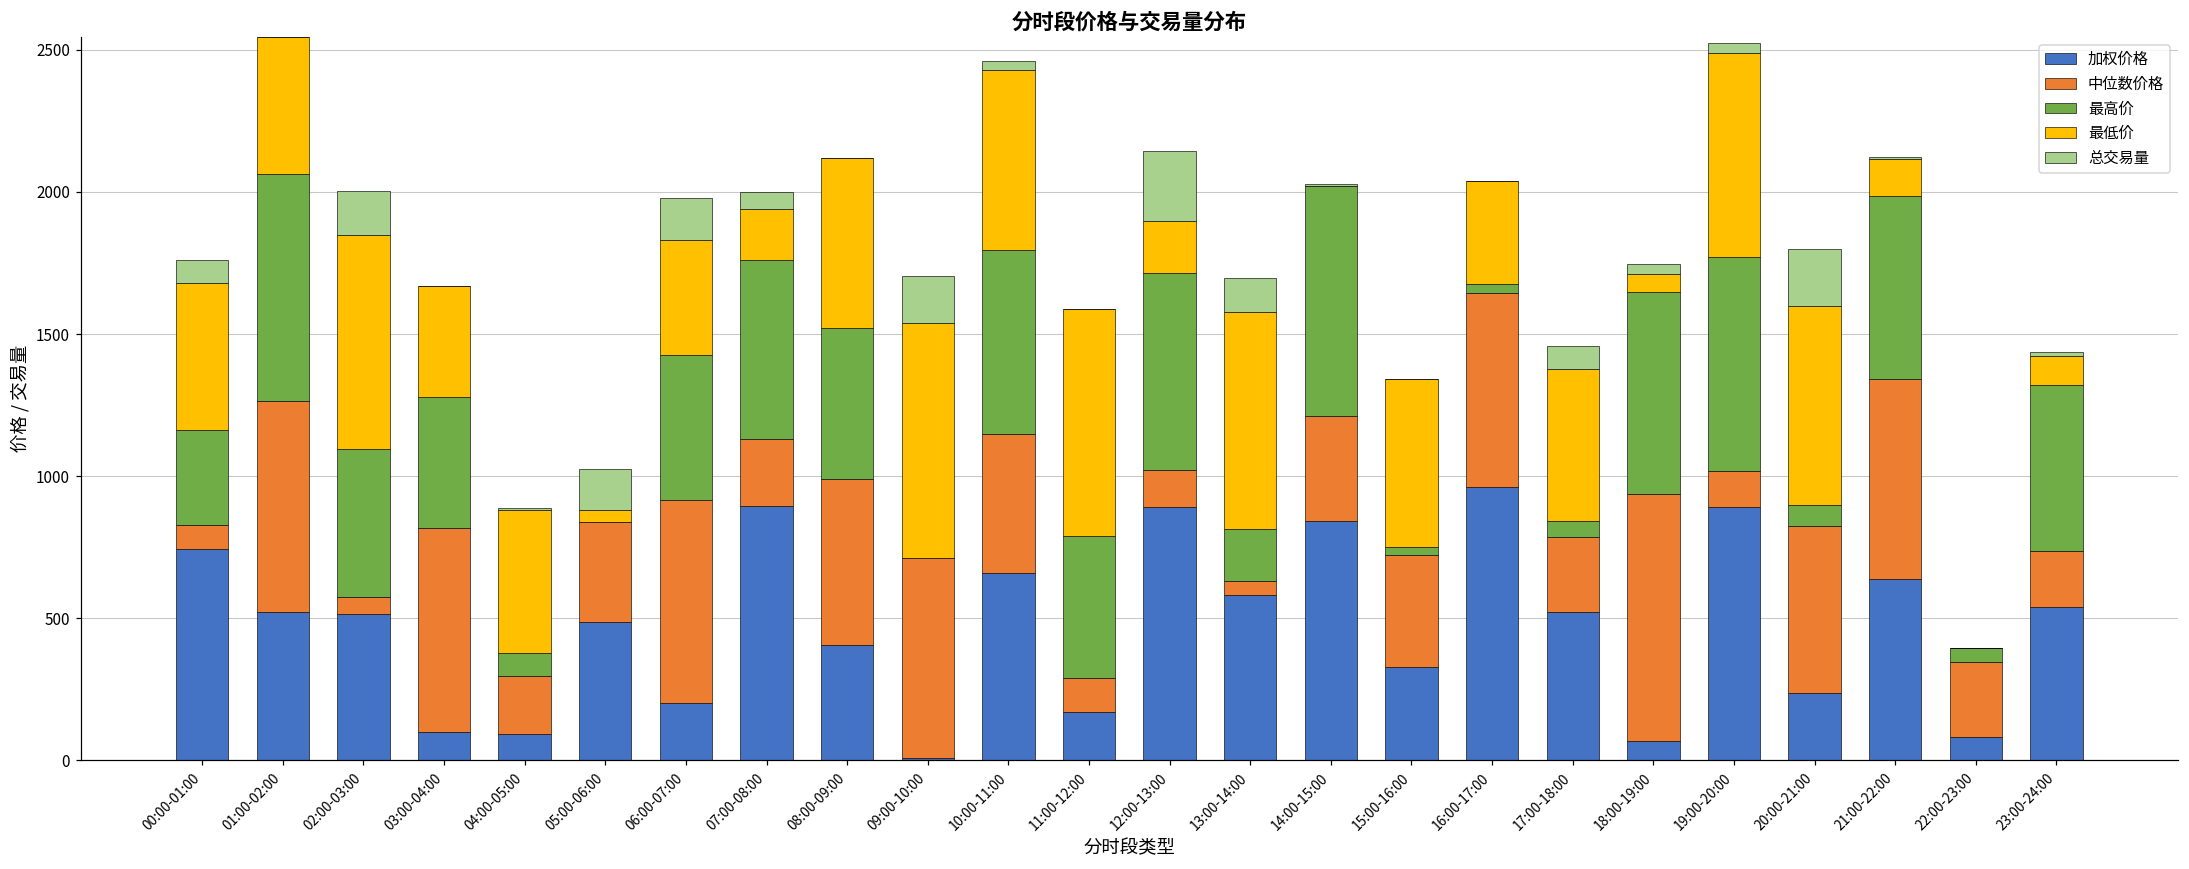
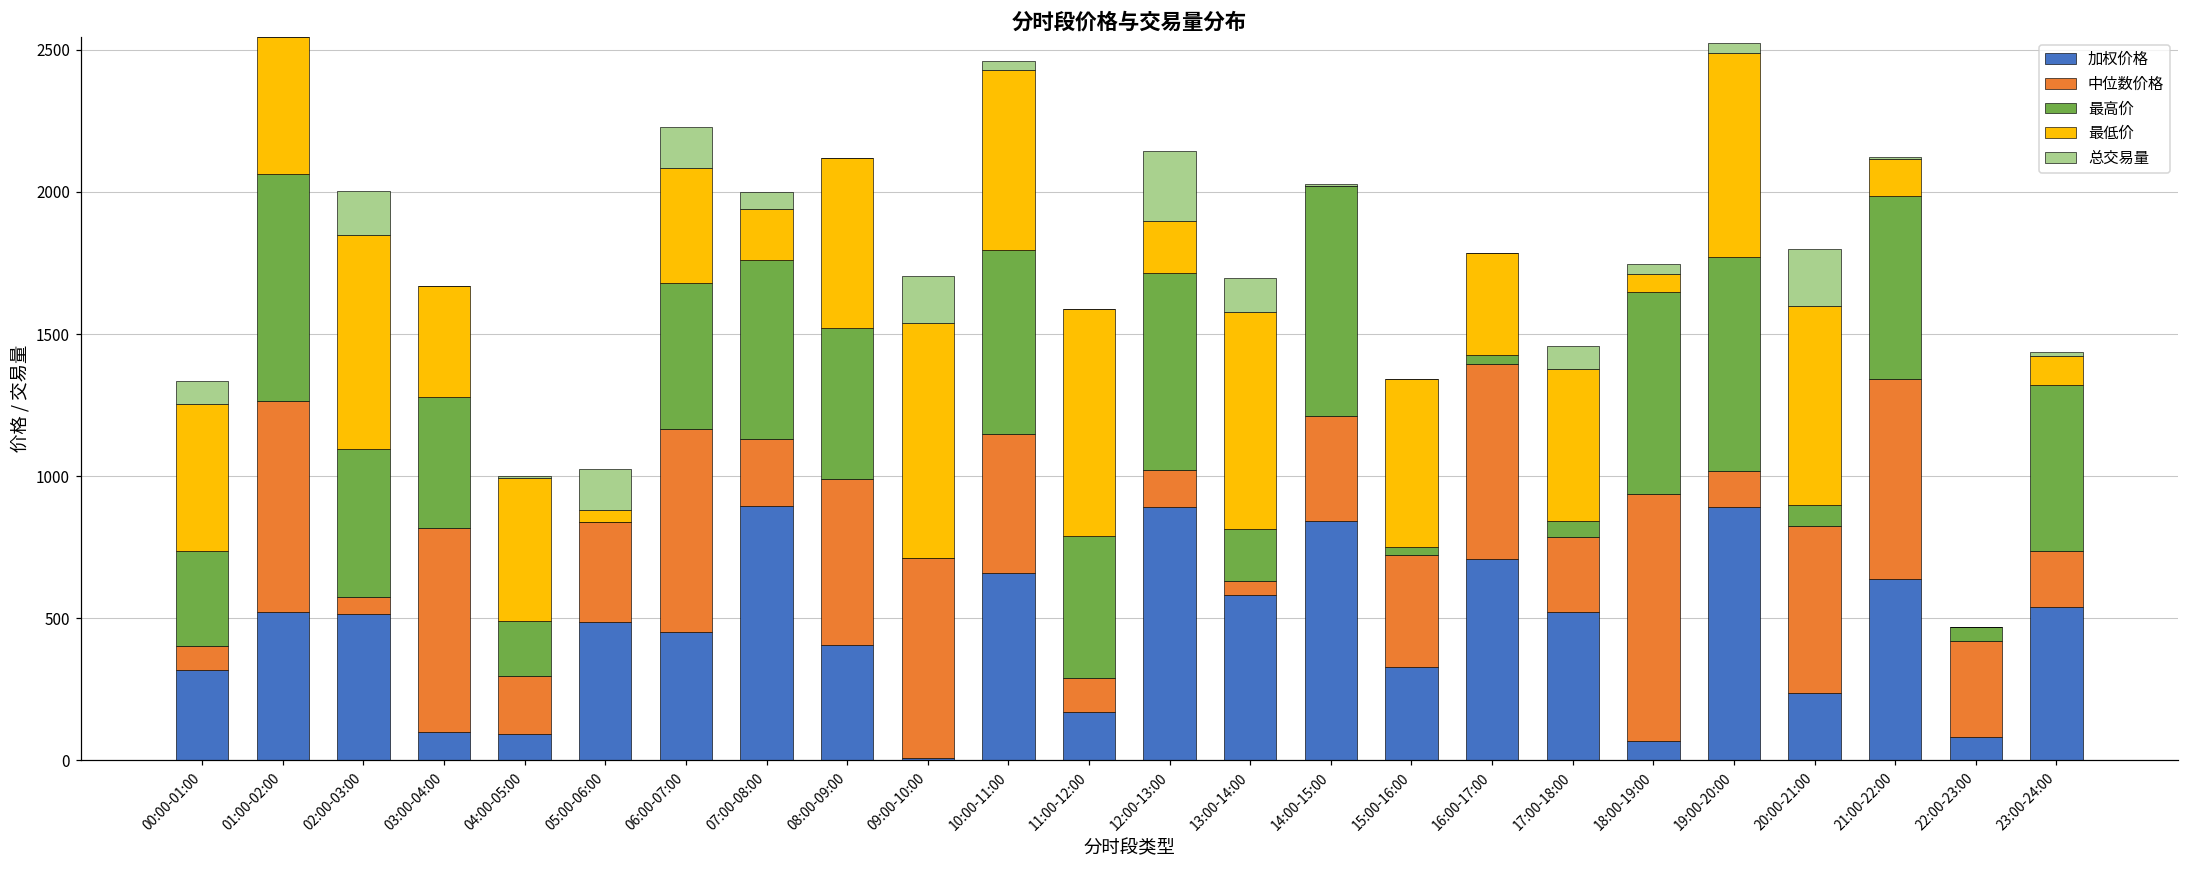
  {
    "加权价格": {
-     "00:00-01:00": 740,
+     "00:00-01:00": 320,
      "01:00-02:00": 520,
      "02:00-03:00": 510,
      "03:00-04:00": 100,
      "04:00-05:00": 90,
      "05:00-06:00": 480,
-     "06:00-07:00": 200,
+     "06:00-07:00": 450,
      "07:00-08:00": 900,
      "08:00-09:00": 410,
      "10:00-11:00": 660,
      "11:00-12:00": 170,
      "12:00-13:00": 890,
      "13:00-14:00": 580,
      "14:00-15:00": 840,
      "15:00-16:00": 330,
-     "16:00-17:00": 960,
+     "16:00-17:00": 710,
      "17:00-18:00": 520,
      "18:00-19:00": 70,
      "19:00-20:00": 890,
      "20:00-21:00": 240,
      "21:00-22:00": 640,
      "22:00-23:00": 80,
      "23:00-24:00": 540
    },
    "中位数价格": {
      "00:00-01:00": 80,
      "01:00-02:00": 740,
      "02:00-03:00": 60,
      "03:00-04:00": 720,
      "04:00-05:00": 200,
      "05:00-06:00": 350,
      "06:00-07:00": 710,
      "07:00-08:00": 240,
      "08:00-09:00": 580,
      "09:00-10:00": 700,
      "10:00-11:00": 490,
      "11:00-12:00": 120,
      "12:00-13:00": 130,
      "13:00-14:00": 50,
      "14:00-15:00": 370,
      "15:00-16:00": 390,
      "16:00-17:00": 690,
      "17:00-18:00": 270,
      "18:00-19:00": 870,
      "19:00-20:00": 130,
      "20:00-21:00": 590,
      "21:00-22:00": 700,
-     "22:00-23:00": 260,
+     "22:00-23:00": 340,
      "23:00-24:00": 200
    },
    "最高价": {
      "00:00-01:00": 330,
      "01:00-02:00": 800,
      "02:00-03:00": 520,
      "03:00-04:00": 460,
-     "04:00-05:00": 80,
+     "04:00-05:00": 190,
      "05:00-06:00": 0,
      "06:00-07:00": 510,
      "07:00-08:00": 630,
      "08:00-09:00": 530,
      "09:00-10:00": 0,
      "10:00-11:00": 650,
      "11:00-12:00": 500,
      "12:00-13:00": 690,
      "13:00-14:00": 180,
      "14:00-15:00": 810,
      "15:00-16:00": 30,
      "16:00-17:00": 30,
      "17:00-18:00": 60,
      "18:00-19:00": 710,
      "19:00-20:00": 750,
      "20:00-21:00": 70,
      "21:00-22:00": 650,
      "22:00-23:00": 50,
      "23:00-24:00": 590
    },
    "最低价": {
      "00:00-01:00": 520,
      "01:00-02:00": 480,
      "02:00-03:00": 750,
      "03:00-04:00": 390,
      "04:00-05:00": 500,
      "05:00-06:00": 40,
      "06:00-07:00": 400,
      "07:00-08:00": 180,
      "08:00-09:00": 600,
      "09:00-10:00": 830,
      "10:00-11:00": 630,
      "11:00-12:00": 800,
      "12:00-13:00": 190,
      "13:00-14:00": 760,
      "14:00-15:00": 0,
      "15:00-16:00": 590,
      "16:00-17:00": 360,
      "17:00-18:00": 530,
      "18:00-19:00": 70,
      "19:00-20:00": 720,
      "20:00-21:00": 700,
      "21:00-22:00": 130,
      "22:00-23:00": 0,
      "23:00-24:00": 100
    },
    "总交易量": {
      "00:00-01:00": 80,
      "01:00-02:00": 0,
      "02:00-03:00": 160,
      "03:00-04:00": 0,
      "05:00-06:00": 150,
      "06:00-07:00": 150,
      "07:00-08:00": 60,
      "08:00-09:00": 0,
      "09:00-10:00": 170,
      "10:00-11:00": 30,
      "11:00-12:00": 0,
      "12:00-13:00": 240,
      "13:00-14:00": 120,
      "15:00-16:00": 0,
      "16:00-17:00": 0,
      "17:00-18:00": 80,
      "18:00-19:00": 30,
      "19:00-20:00": 40,
      "20:00-21:00": 200,
      "22:00-23:00": 0,
      "23:00-24:00": 10
    }
  }
